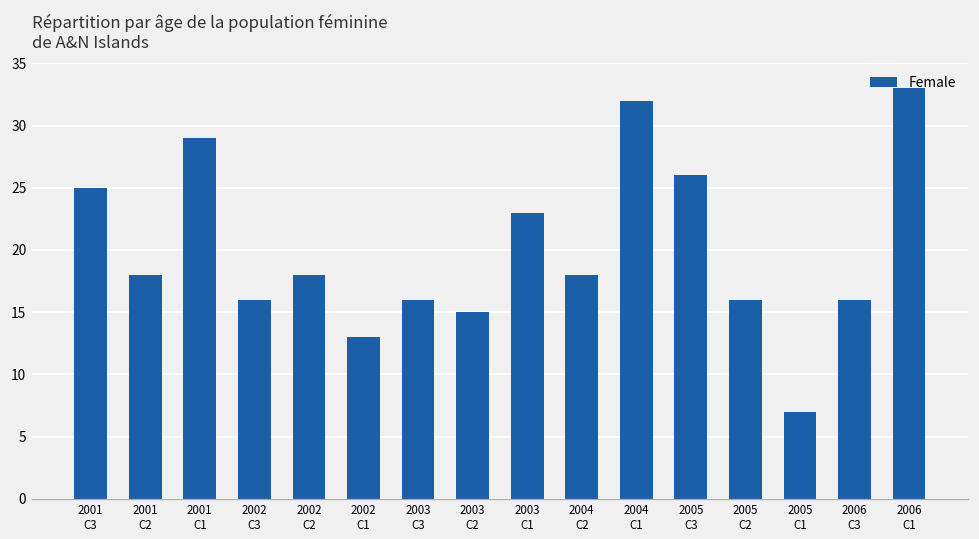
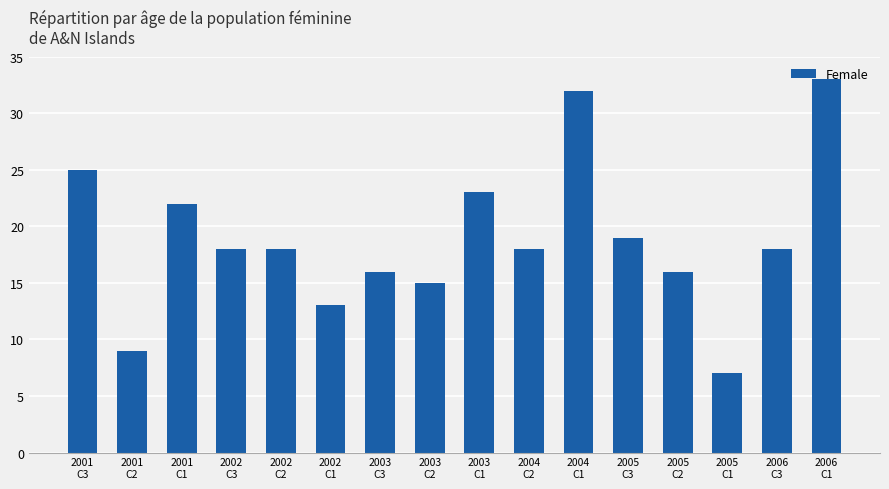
  {
    "2001 C3": 25,
-   "2001 C2": 18,
-   "2001 C1": 29,
-   "2002 C3": 16,
+   "2001 C2": 9,
+   "2001 C1": 22,
+   "2002 C3": 18,
    "2002 C2": 18,
    "2002 C1": 13,
    "2003 C3": 16,
    "2003 C2": 15,
    "2003 C1": 23,
    "2004 C2": 18,
    "2004 C1": 32,
-   "2005 C3": 26,
+   "2005 C3": 19,
    "2005 C2": 16,
    "2005 C1": 7,
-   "2006 C3": 16,
+   "2006 C3": 18,
    "2006 C1": 33
  }
